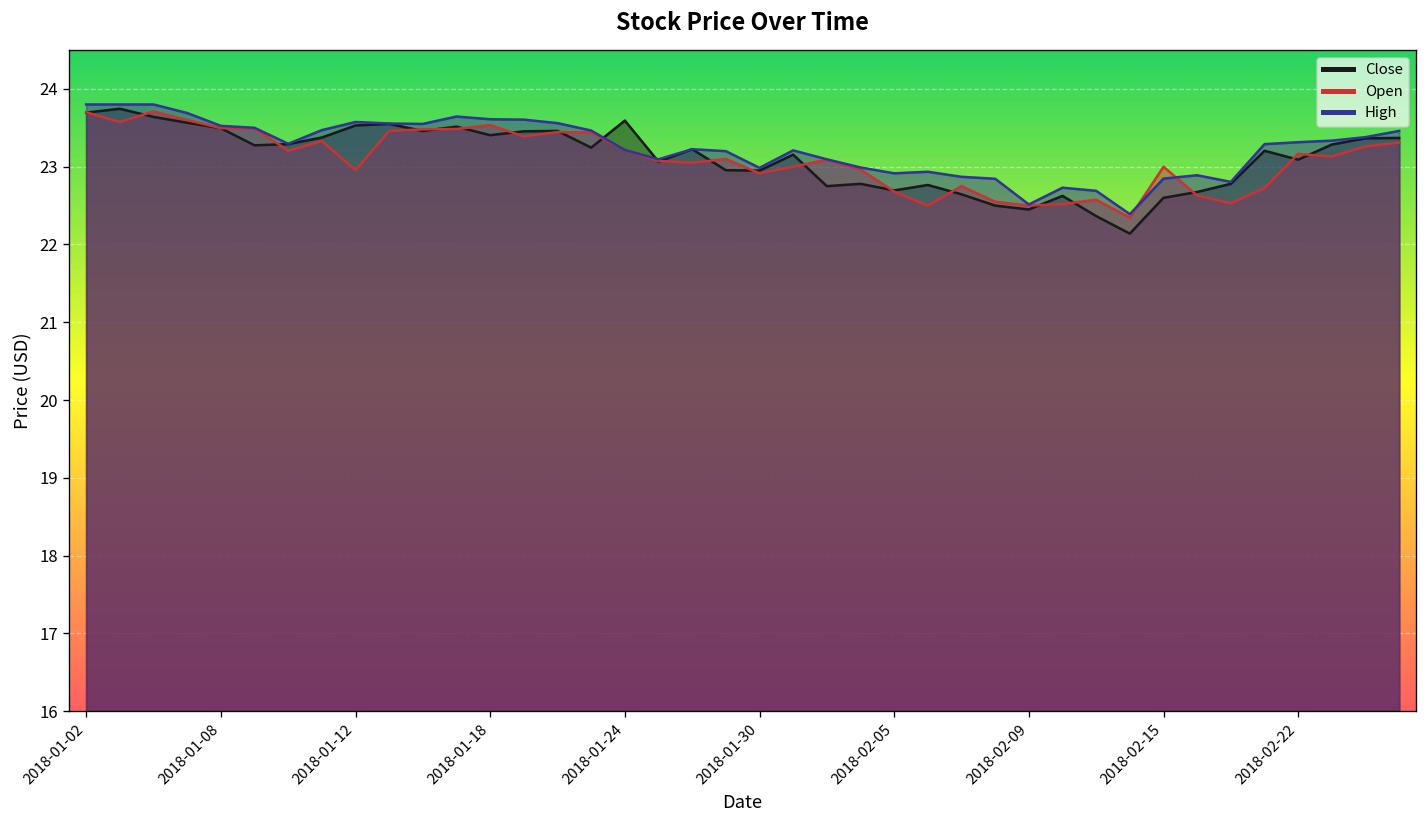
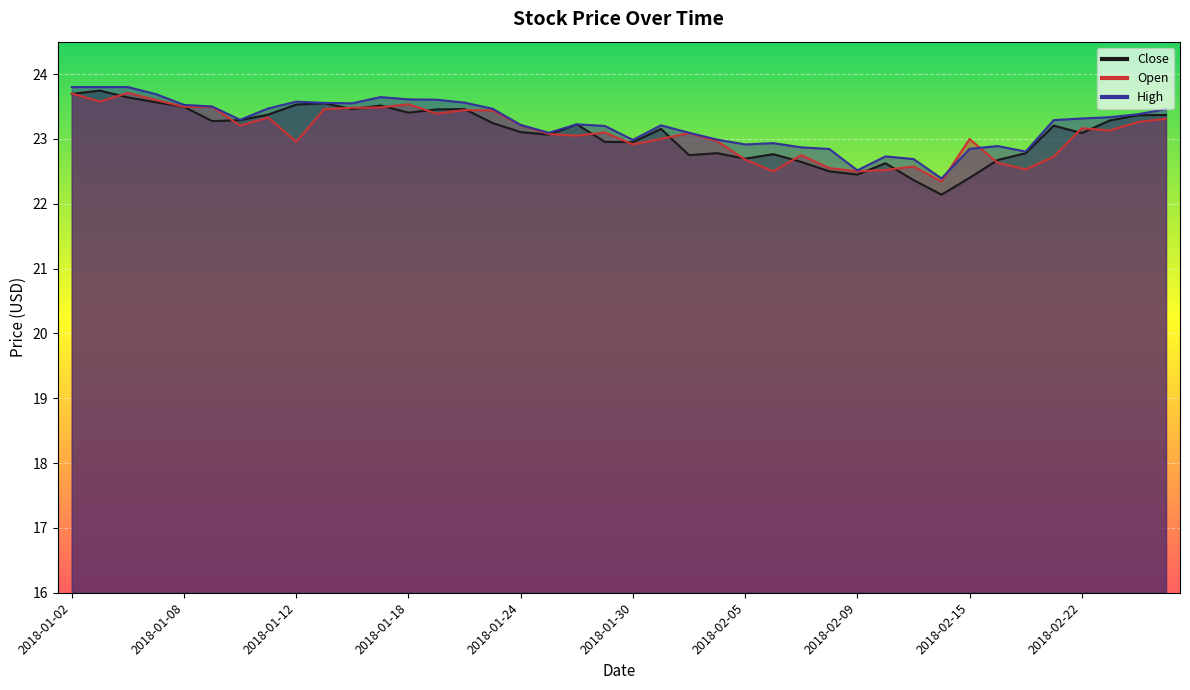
  {
    "Close": {
      "2018-01-12": 23.5,
      "2018-01-18": 23.4,
-     "2018-01-24": 23.6,
+     "2018-01-24": 23.1,
      "2018-02-09": 22.5,
-     "2018-02-15": 22.6,
+     "2018-02-15": 22.4,
      "2018-02-22": 23.1
    },
    "Open": {
      "2018-01-12": 23.0,
      "2018-01-18": 23.5,
      "2018-02-15": 23.0,
      "2018-02-22": 23.2
    },
    "High": {
      "2018-01-02": 23.8,
      "2018-01-12": 23.6,
      "2018-01-18": 23.6,
      "2018-02-05": 22.9,
      "2018-02-15": 22.8,
      "2018-02-22": 23.3
    }
  }
